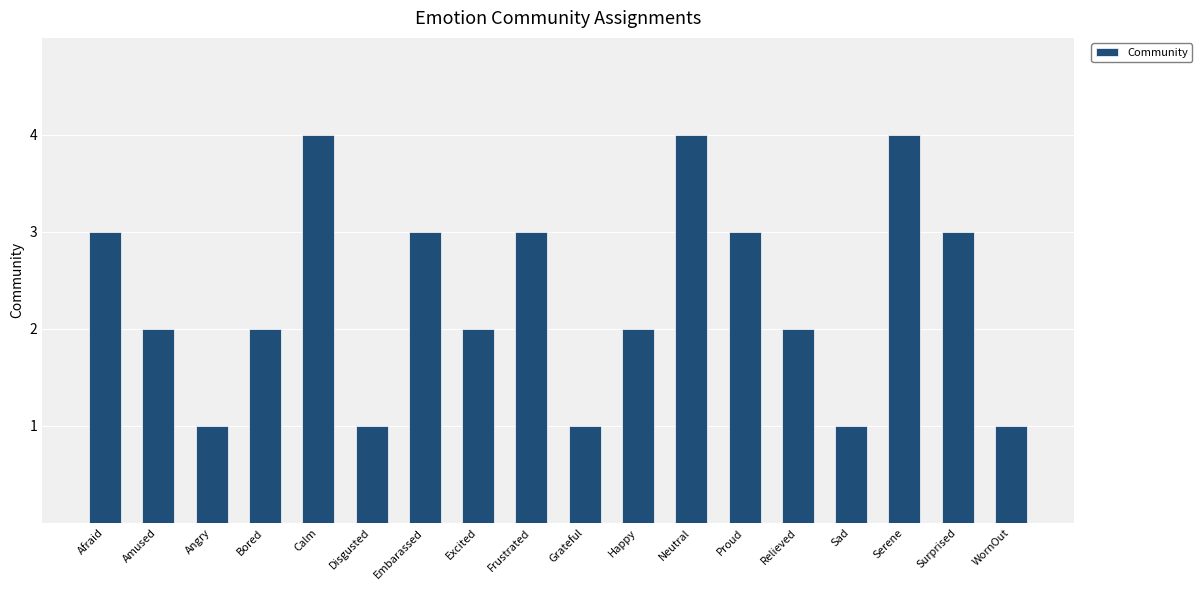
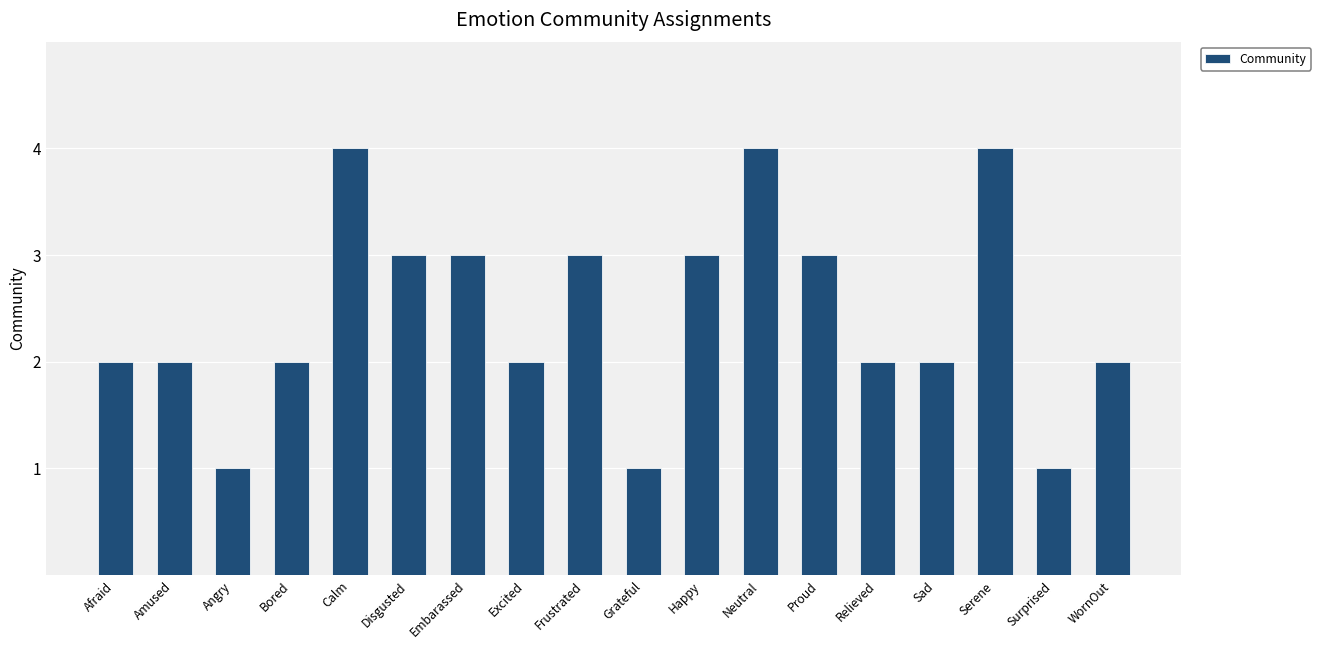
  {
-   "Afraid": 3,
+   "Afraid": 2,
    "Amused": 2,
    "Angry": 1,
    "Bored": 2,
    "Calm": 4,
-   "Disgusted": 1,
+   "Disgusted": 3,
    "Embarassed": 3,
    "Excited": 2,
    "Frustrated": 3,
    "Grateful": 1,
-   "Happy": 2,
+   "Happy": 3,
    "Neutral": 4,
    "Proud": 3,
    "Relieved": 2,
-   "Sad": 1,
+   "Sad": 2,
    "Serene": 4,
-   "Surprised": 3,
-   "WornOut": 1
+   "Surprised": 1,
+   "WornOut": 2
  }
